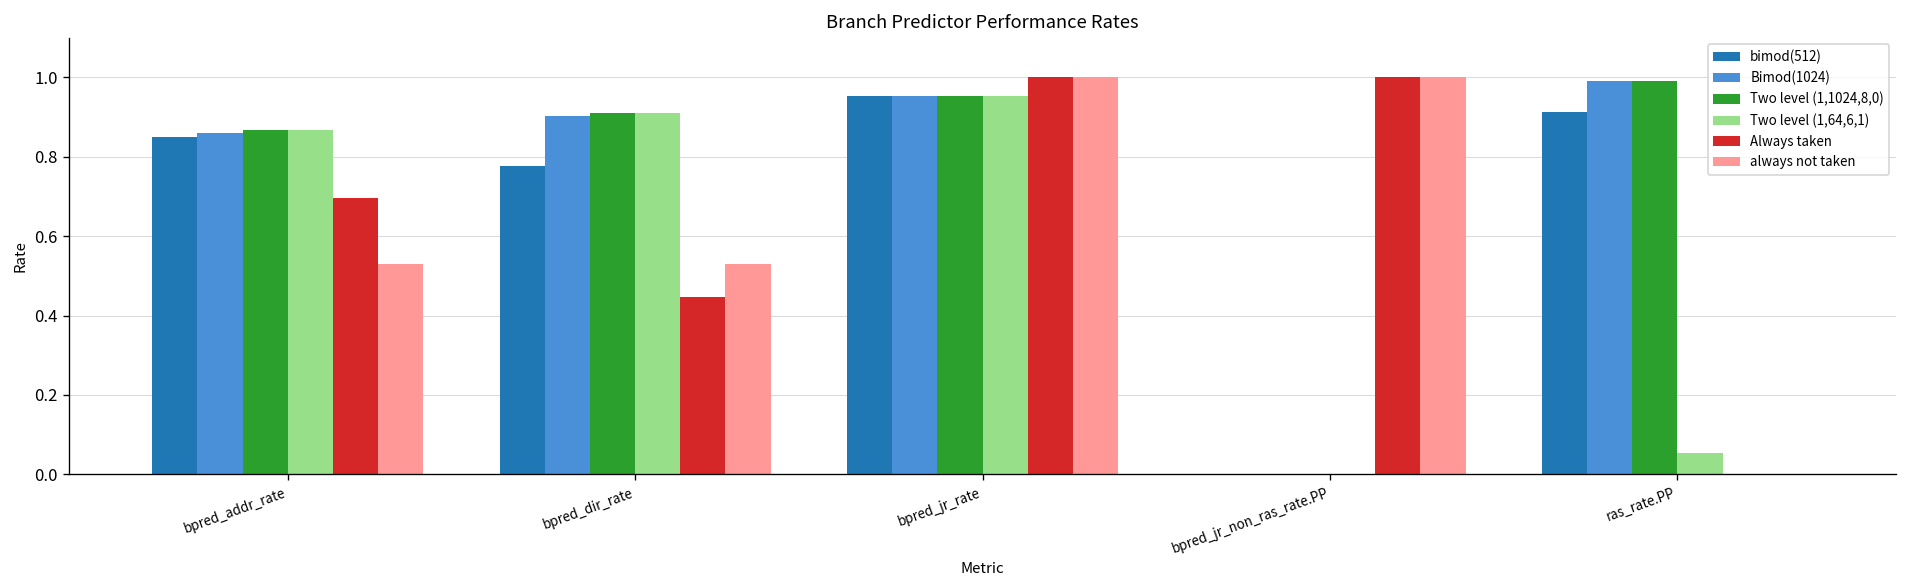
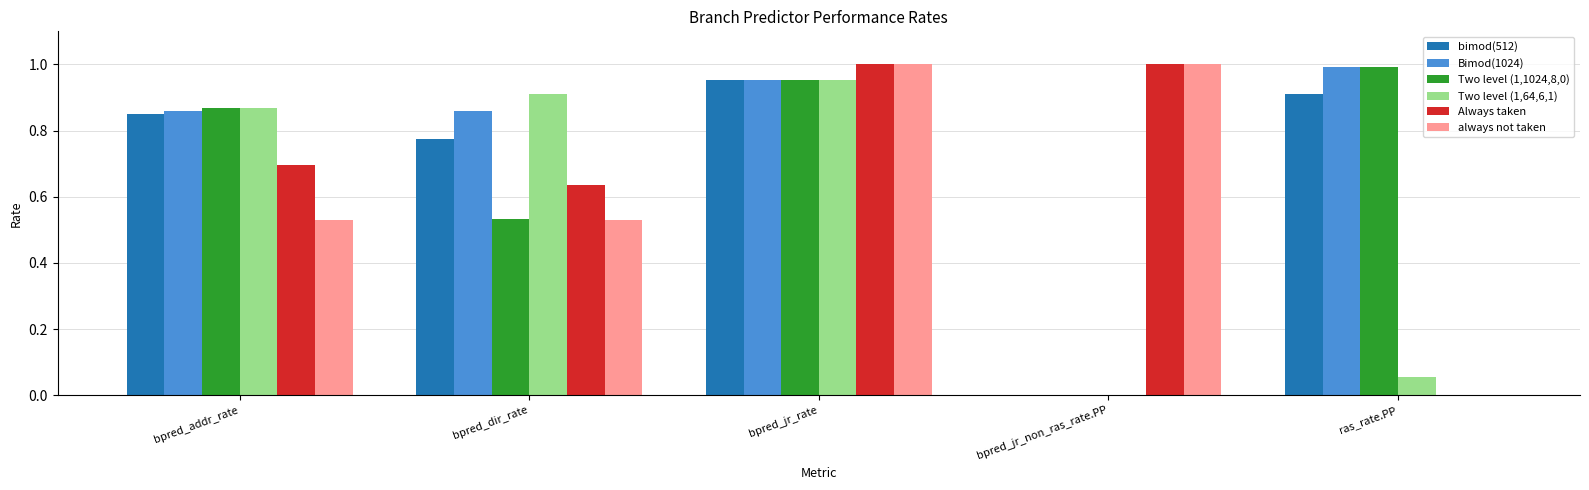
  {
    "bimod(512)": {
      "bpred_addr_rate": 0.85,
      "bpred_dir_rate": 0.78,
      "bpred_jr_rate": 0.95,
      "bpred_jr_non_ras_rate.PP": 0.00,
      "ras_rate.PP": 0.91
    },
    "Bimod(1024)": {
      "bpred_addr_rate": 0.86,
-     "bpred_dir_rate": 0.90,
+     "bpred_dir_rate": 0.86,
      "bpred_jr_rate": 0.95,
      "bpred_jr_non_ras_rate.PP": 0.00,
      "ras_rate.PP": 0.99
    },
    "Two level (1,1024,8,0)": {
      "bpred_addr_rate": 0.87,
-     "bpred_dir_rate": 0.91,
+     "bpred_dir_rate": 0.53,
      "bpred_jr_rate": 0.95,
      "bpred_jr_non_ras_rate.PP": 0.00,
      "ras_rate.PP": 0.99
    },
    "Two level (1,64,6,1)": {
      "bpred_addr_rate": 0.87,
      "bpred_dir_rate": 0.91,
      "bpred_jr_rate": 0.95,
      "bpred_jr_non_ras_rate.PP": 0.00,
      "ras_rate.PP": 0.05
    },
    "Always taken": {
      "bpred_addr_rate": 0.70,
-     "bpred_dir_rate": 0.45,
+     "bpred_dir_rate": 0.64,
      "bpred_jr_rate": 1.00,
      "bpred_jr_non_ras_rate.PP": 1.00,
      "ras_rate.PP": 0.00
    },
    "always not taken": {
      "bpred_addr_rate": 0.53,
      "bpred_dir_rate": 0.53,
      "bpred_jr_rate": 1.00,
      "bpred_jr_non_ras_rate.PP": 1.00,
      "ras_rate.PP": 0.00
    }
  }
